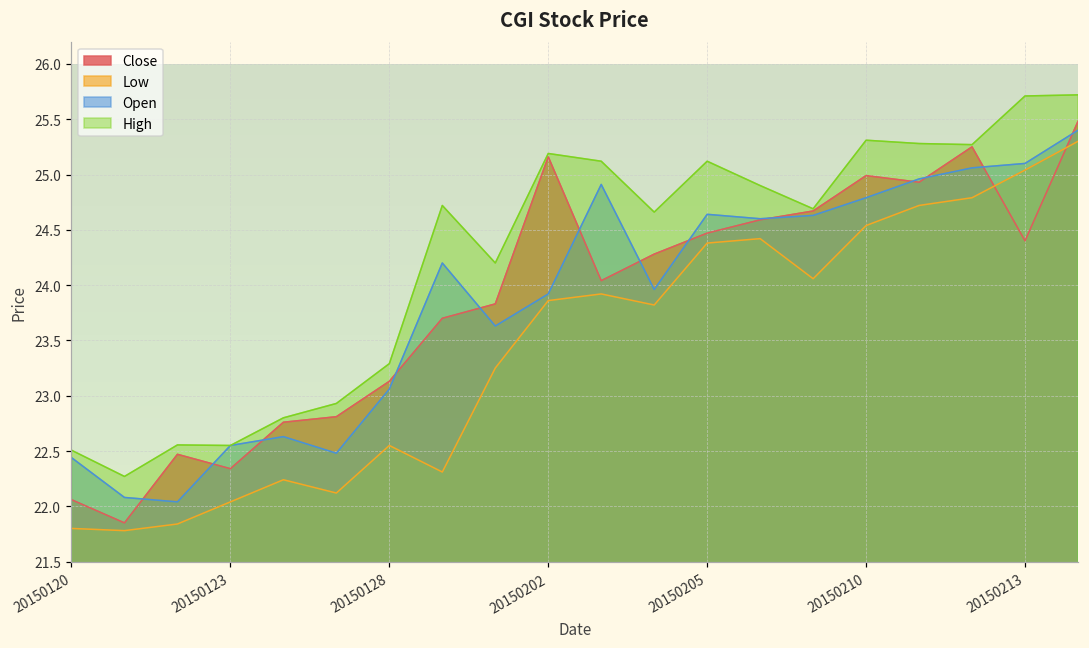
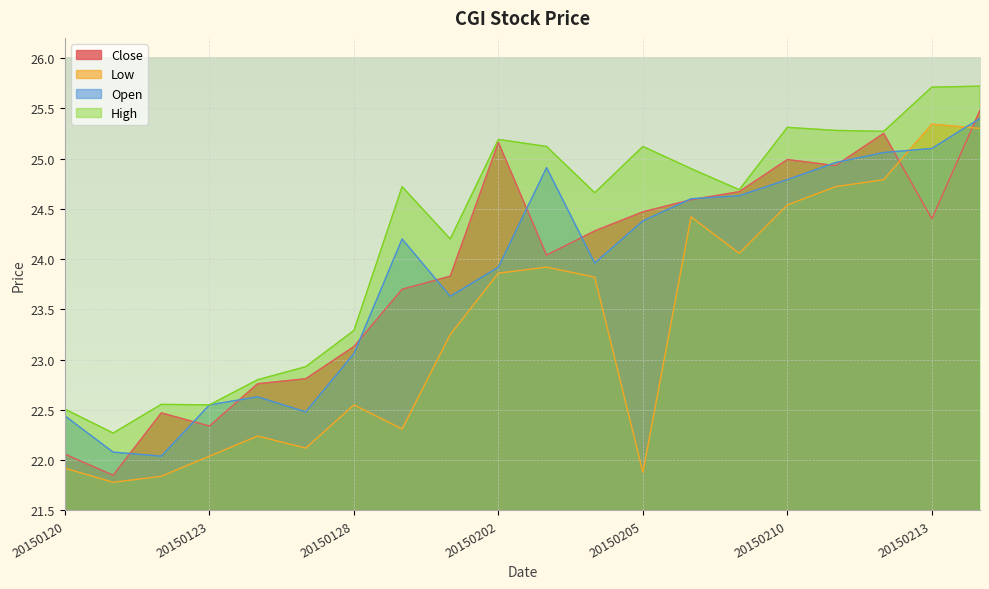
  {
    "Close": {
      "20150120": 22.06,
      "20150123": 22.34,
      "20150128": 23.13,
      "20150202": 25.16,
      "20150205": 24.47,
      "20150210": 24.99,
      "20150213": 24.40
    },
    "Low": {
-     "20150120": 21.80,
+     "20150120": 21.92,
      "20150123": 22.04,
      "20150128": 22.55,
      "20150202": 23.86,
-     "20150205": 24.38,
+     "20150205": 21.88,
      "20150210": 24.54,
-     "20150213": 25.04
+     "20150213": 25.34
    },
    "Open": {
      "20150120": 22.44,
      "20150128": 23.06,
      "20150202": 23.92,
-     "20150205": 24.64,
+     "20150205": 24.38,
      "20150210": 24.79,
      "20150213": 25.10
    },
    "High": {
      "20150120": 22.51,
      "20150128": 23.29,
      "20150202": 25.19,
      "20150205": 25.12,
      "20150210": 25.31,
      "20150213": 25.71
    }
  }
